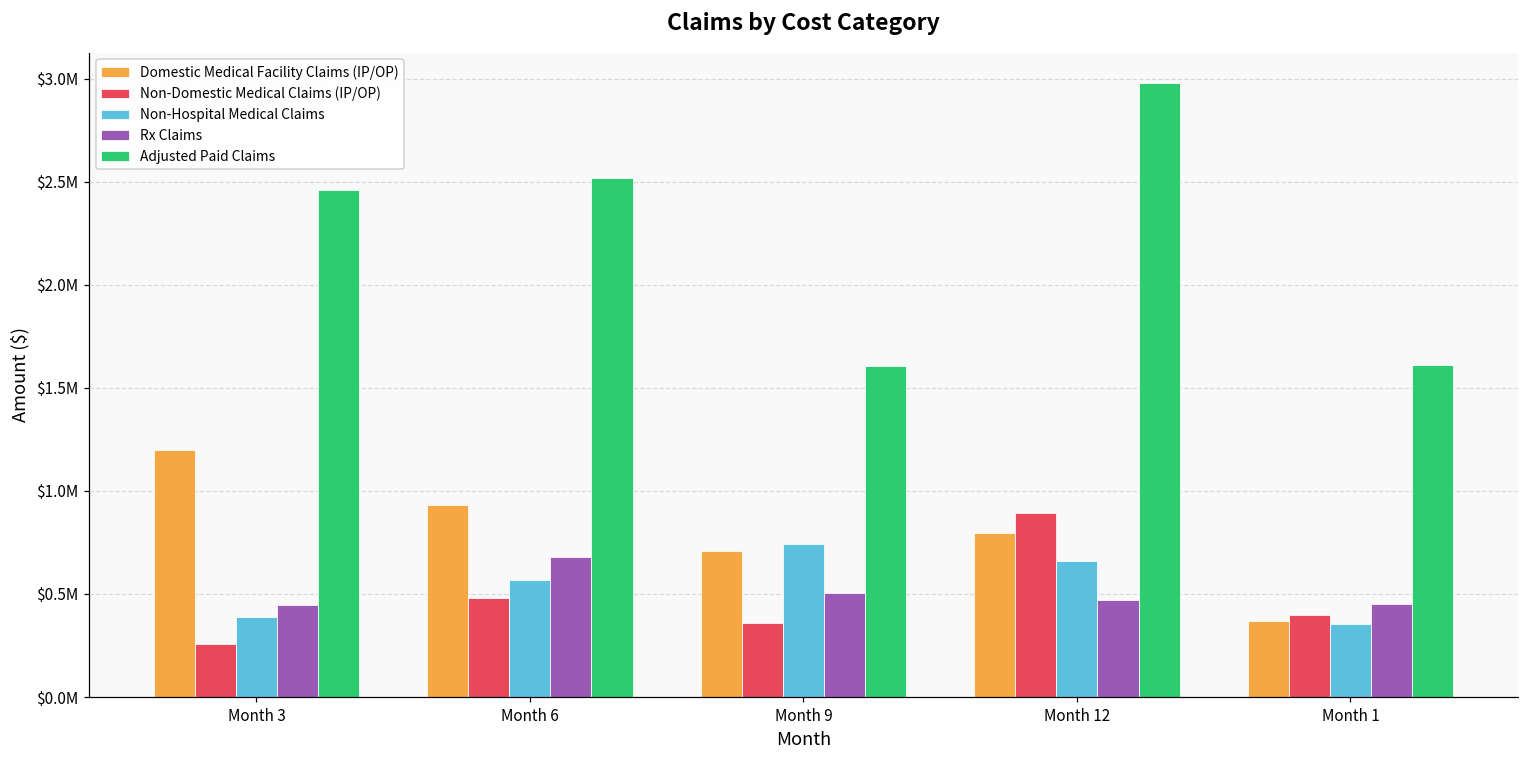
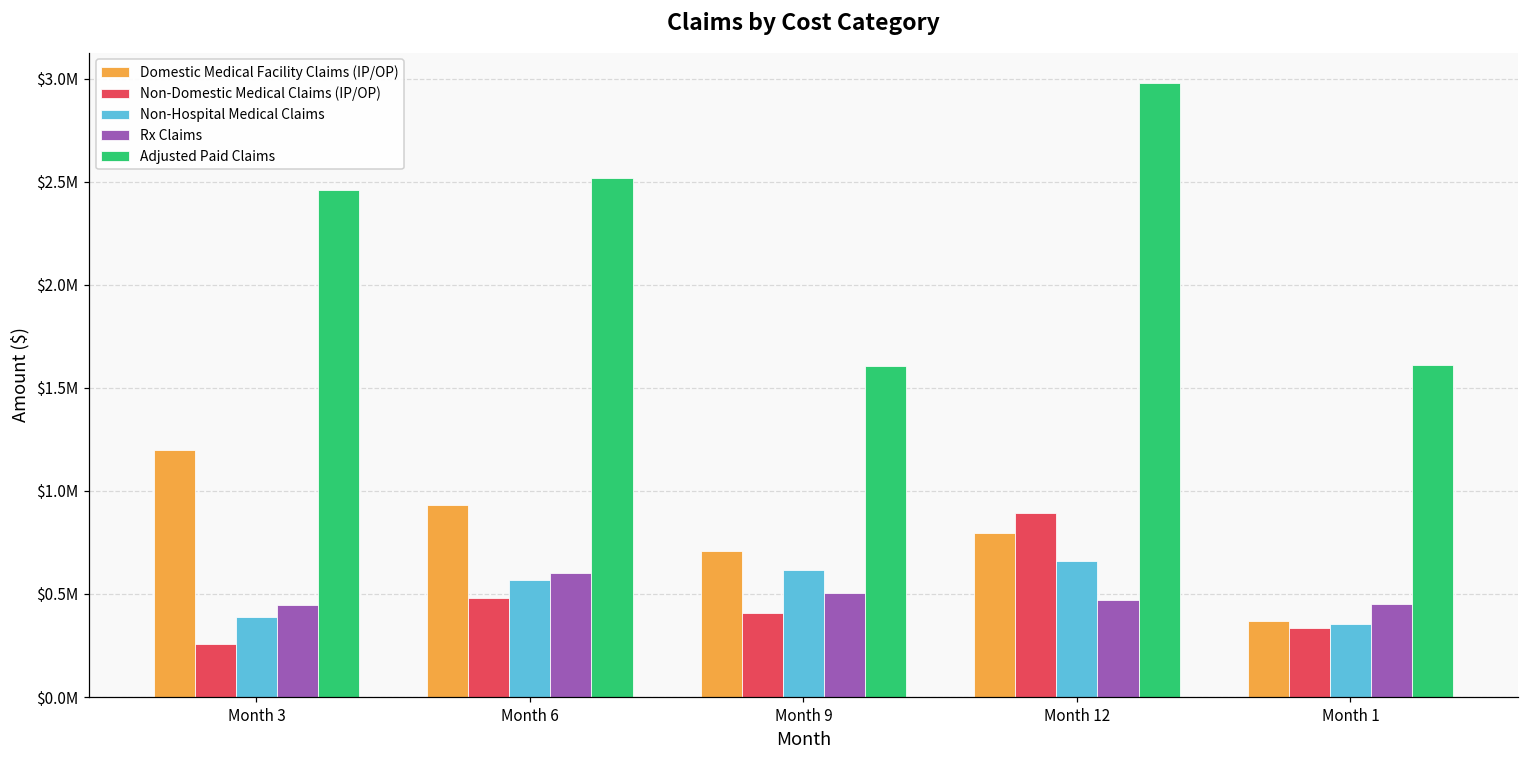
  {
    "Domestic Medical Facility Claims (IP/OP)": {
      "Month 3": "$1200000",
      "Month 6": "$930000",
      "Month 9": "$710000",
      "Month 12": "$800000",
      "Month 1": "$370000"
    },
    "Non-Domestic Medical Claims (IP/OP)": {
      "Month 3": "$260000",
      "Month 6": "$480000",
-     "Month 9": "$360000",
+     "Month 9": "$410000",
      "Month 12": "$890000",
-     "Month 1": "$400000"
+     "Month 1": "$340000"
    },
    "Non-Hospital Medical Claims": {
      "Month 3": "$390000",
      "Month 6": "$570000",
-     "Month 9": "$740000",
+     "Month 9": "$620000",
      "Month 12": "$660000",
      "Month 1": "$360000"
    },
    "Rx Claims": {
      "Month 3": "$450000",
-     "Month 6": "$680000",
+     "Month 6": "$600000",
      "Month 9": "$500000",
      "Month 12": "$470000",
      "Month 1": "$450000"
    },
    "Adjusted Paid Claims": {
      "Month 3": "$2460000",
      "Month 6": "$2520000",
      "Month 9": "$1610000",
      "Month 12": "$2980000",
      "Month 1": "$1610000"
    }
  }
